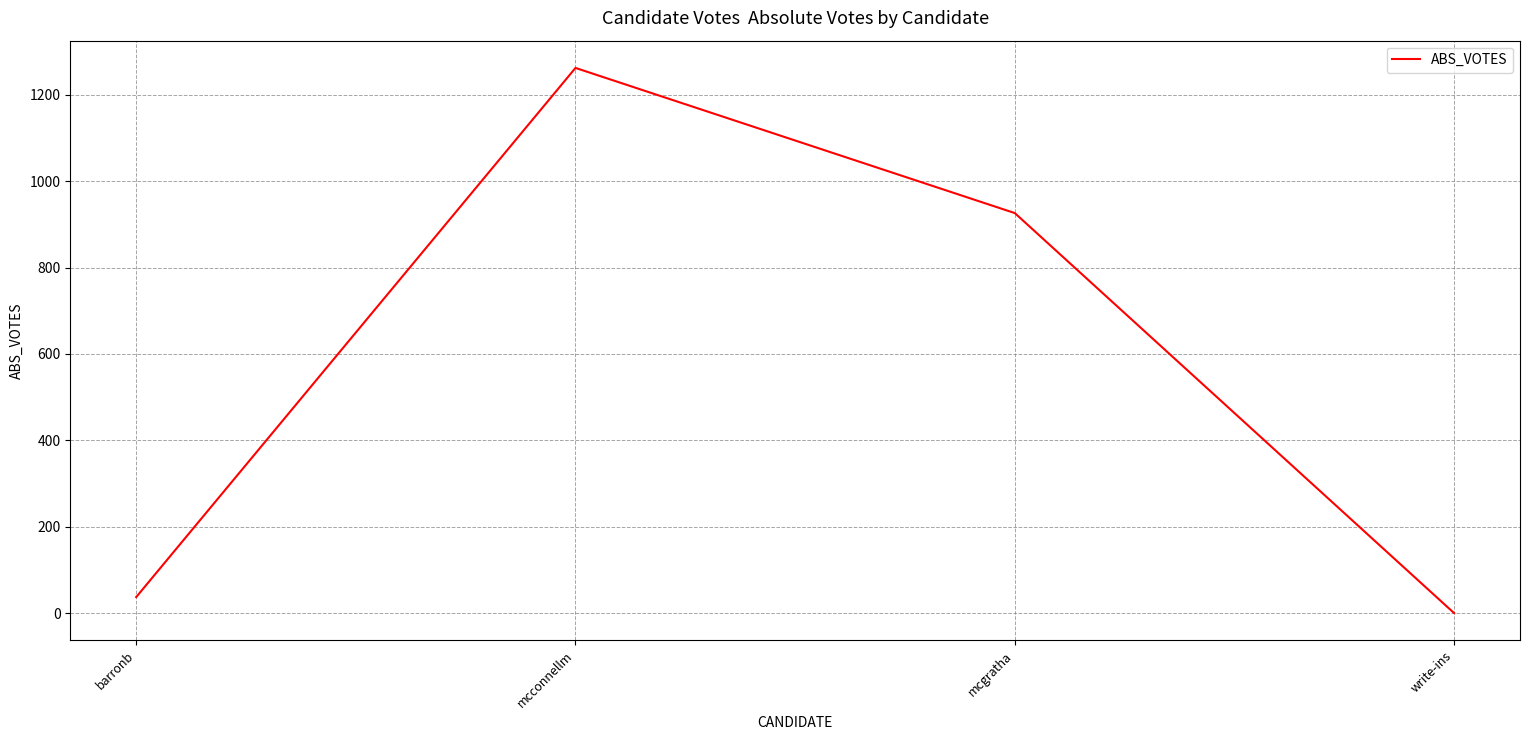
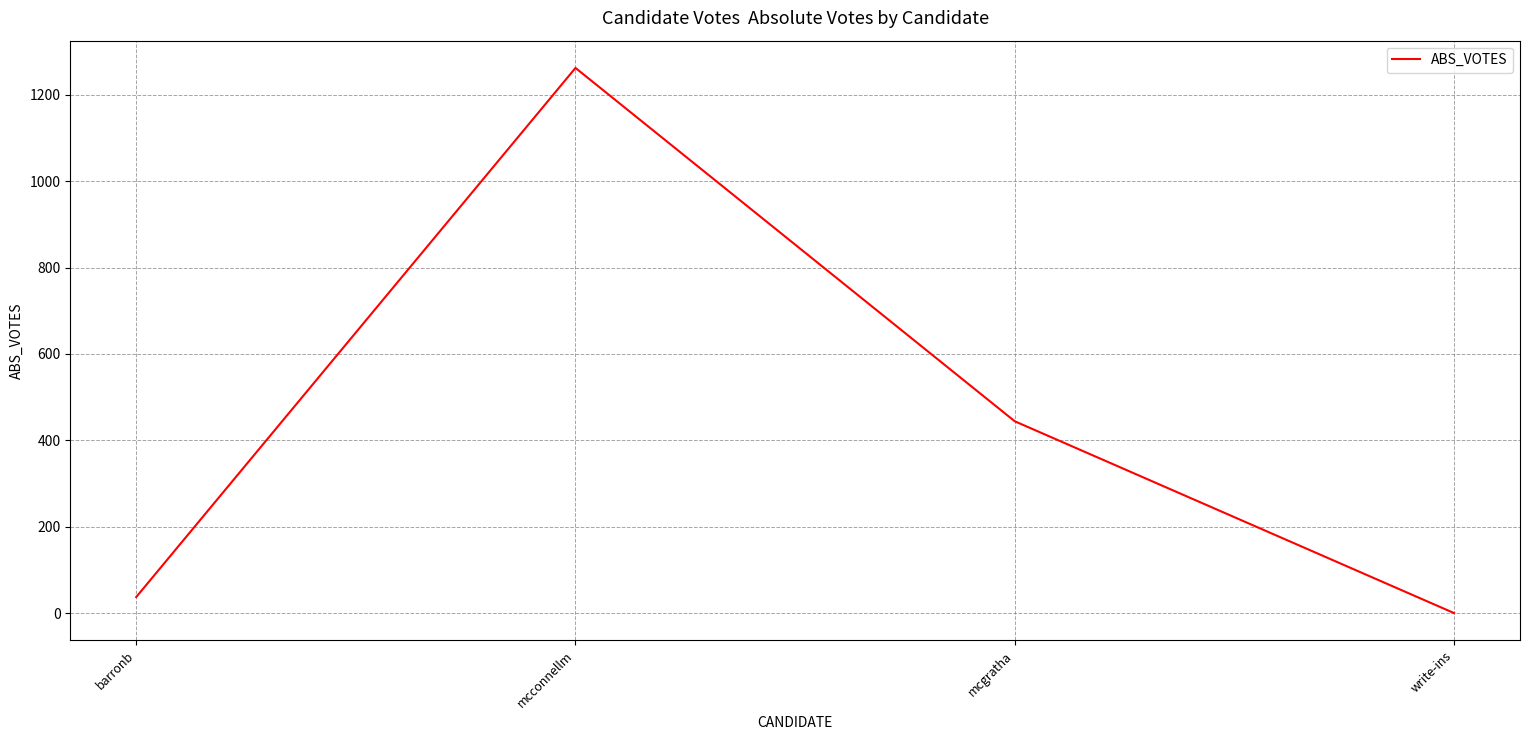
  {
    "barronb": 40,
    "mcconnellm": 1260,
-   "mcgratha": 930,
+   "mcgratha": 440,
    "write-ins": 0
  }
